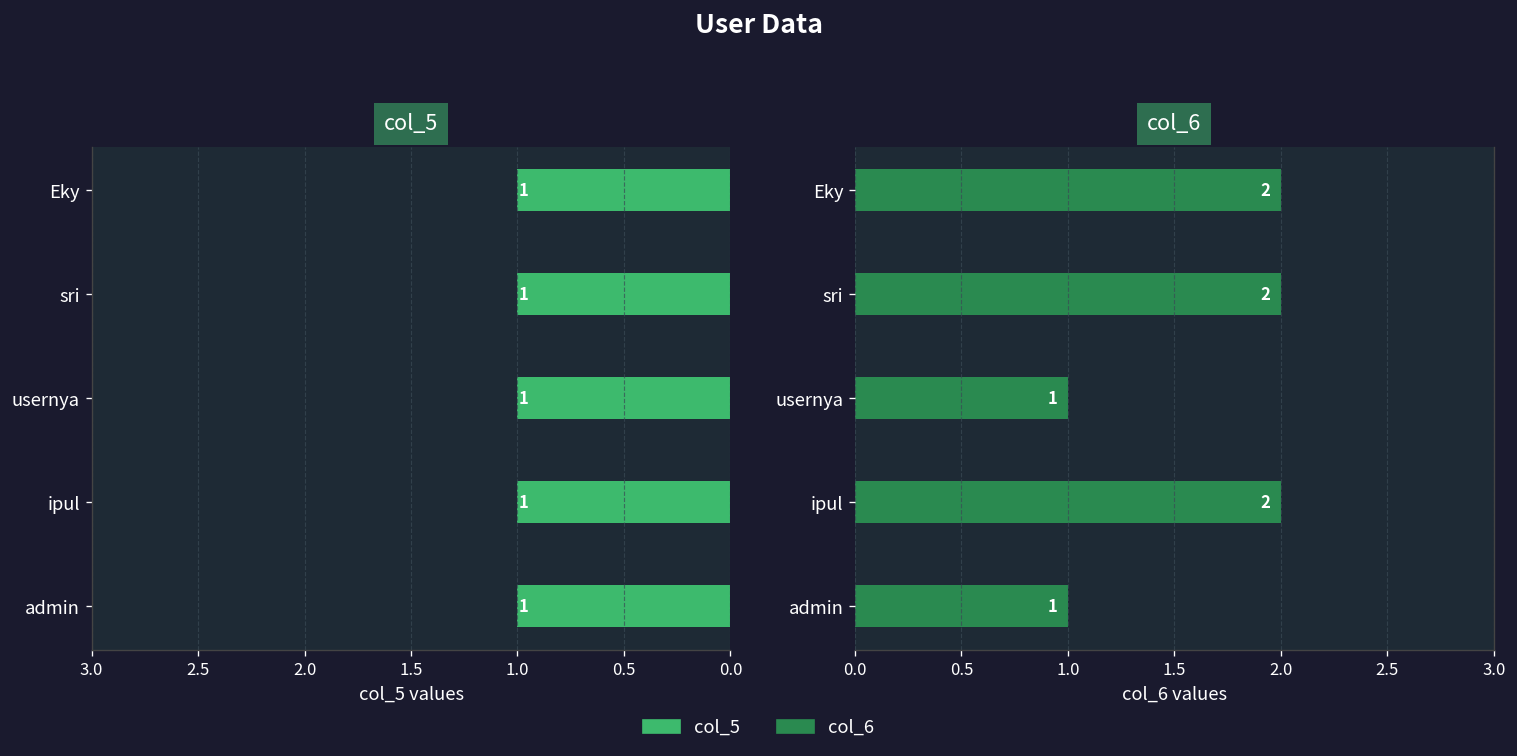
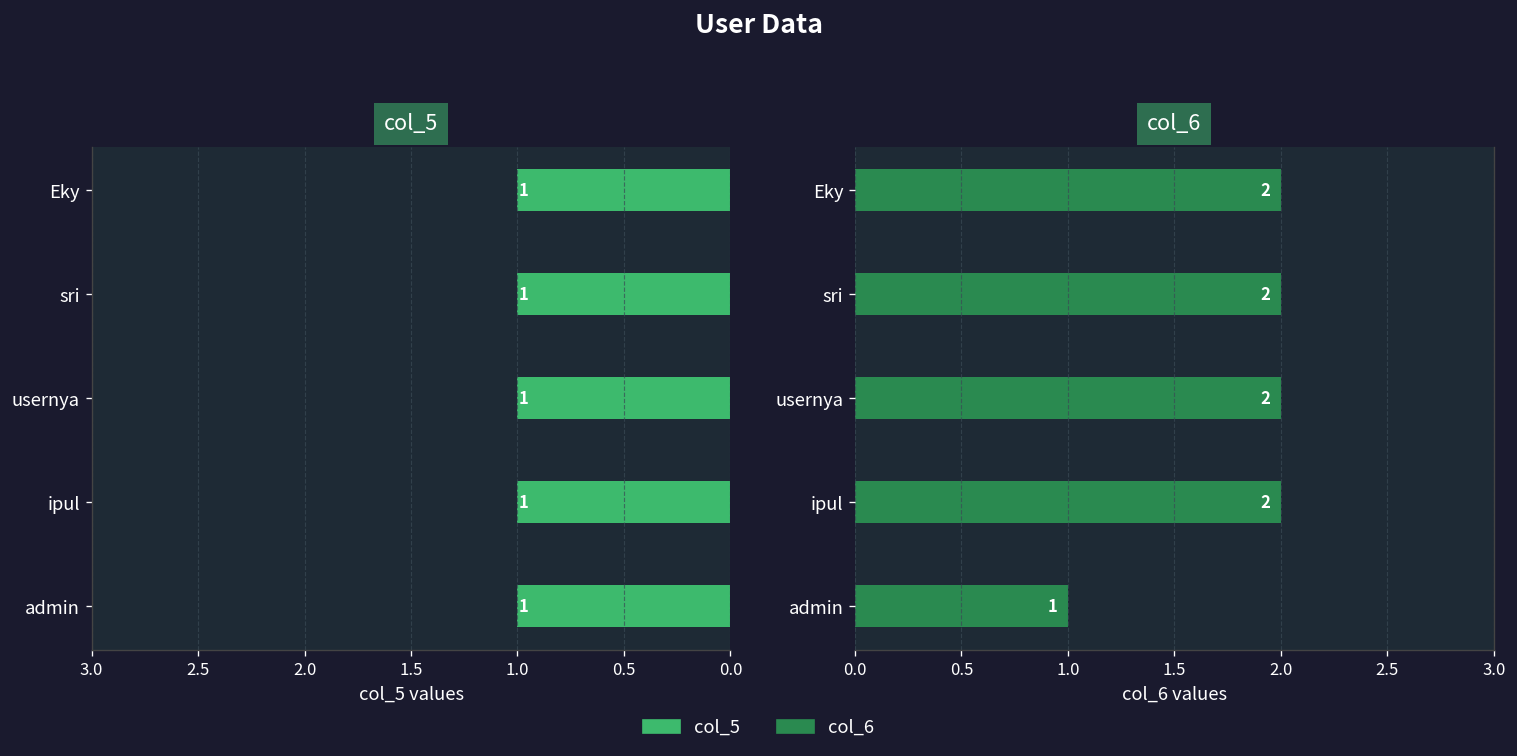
  {
    "col_5": {
      "Eky": 1,
      "sri": 1,
      "usernya": 1,
      "ipul": 1,
      "admin": 1
    },
    "col_6": {
      "Eky": 2,
      "sri": 2,
-     "usernya": 1,
+     "usernya": 2,
      "ipul": 2,
      "admin": 1
    }
  }
